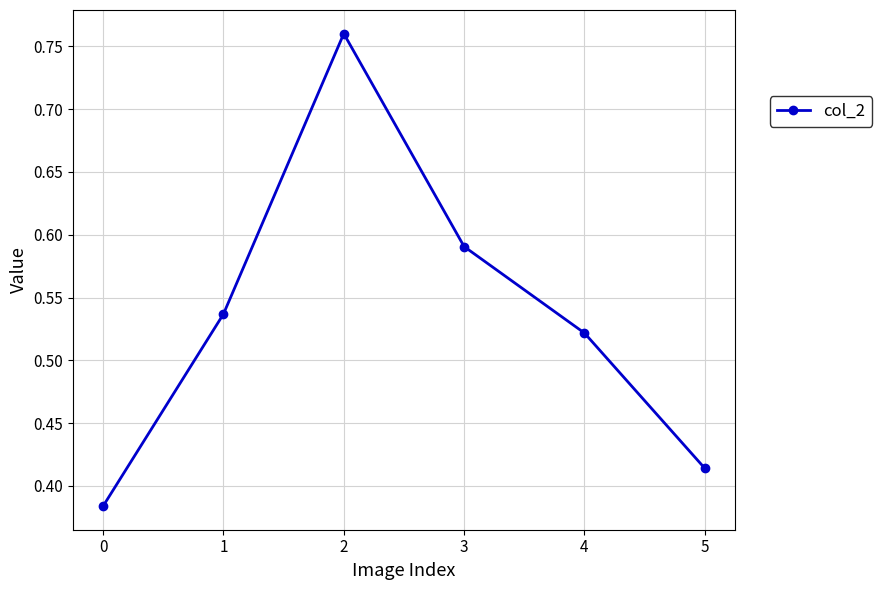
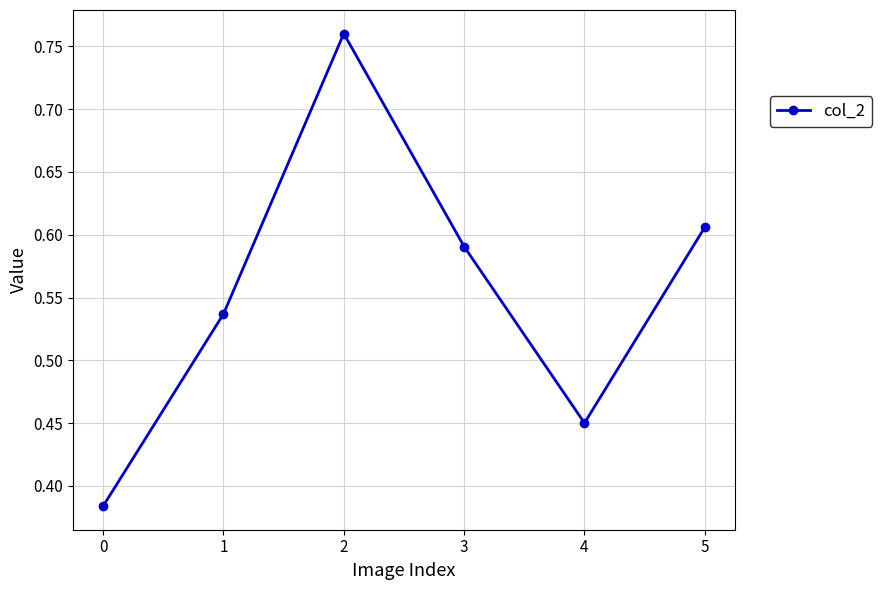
  {
    "0": 0.384,
    "1": 0.537,
    "2": 0.760,
    "3": 0.591,
-   "4": 0.522,
-   "5": 0.414
+   "4": 0.450,
+   "5": 0.606
  }
